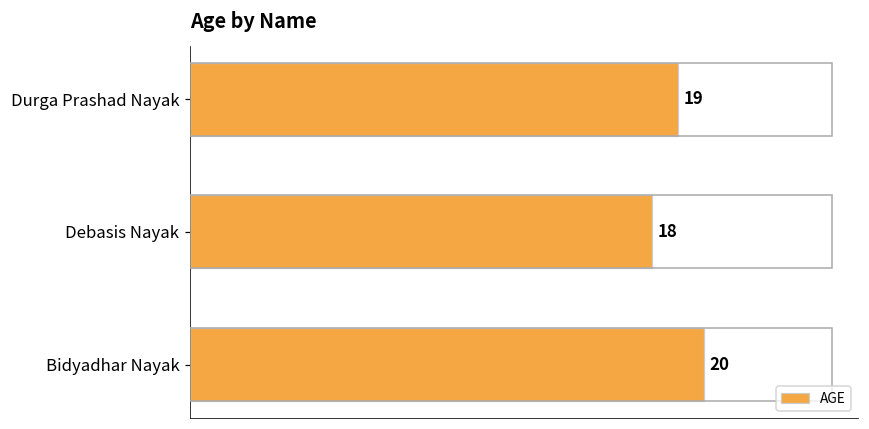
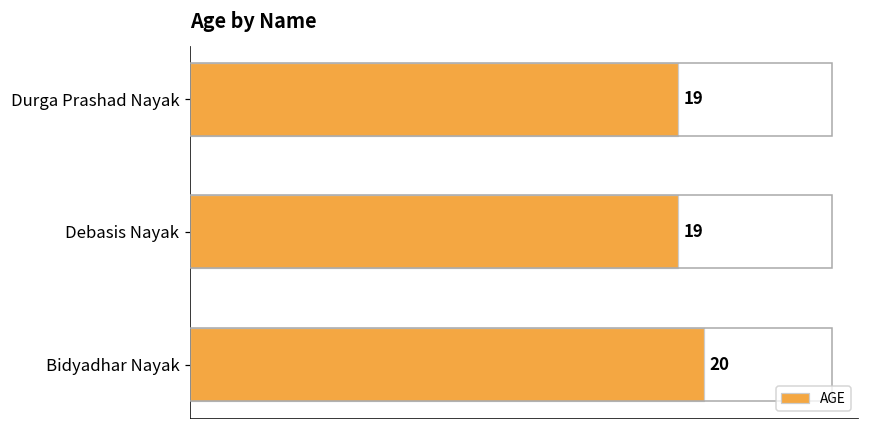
  {
    "Durga Prashad Nayak": 19,
-   "Debasis Nayak": 18,
+   "Debasis Nayak": 19,
    "Bidyadhar Nayak": 20
  }
